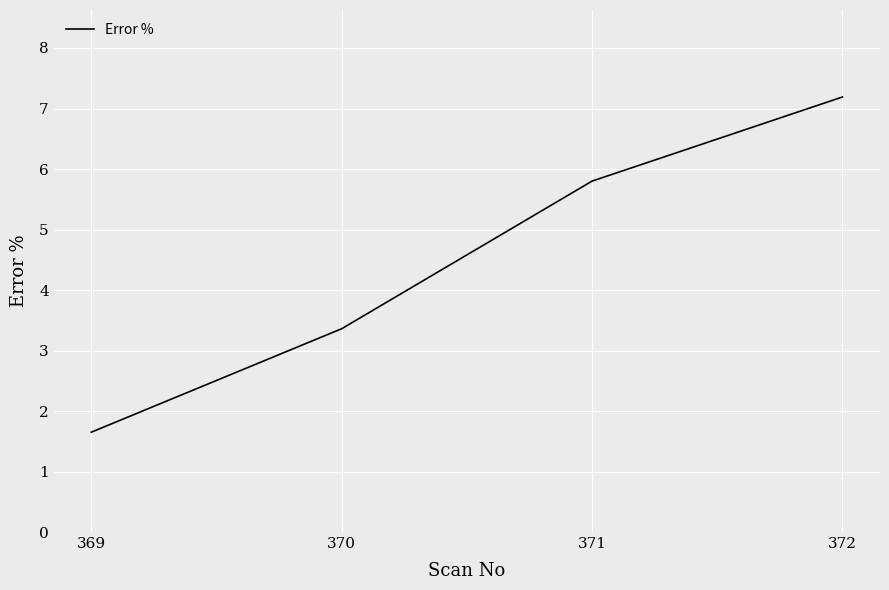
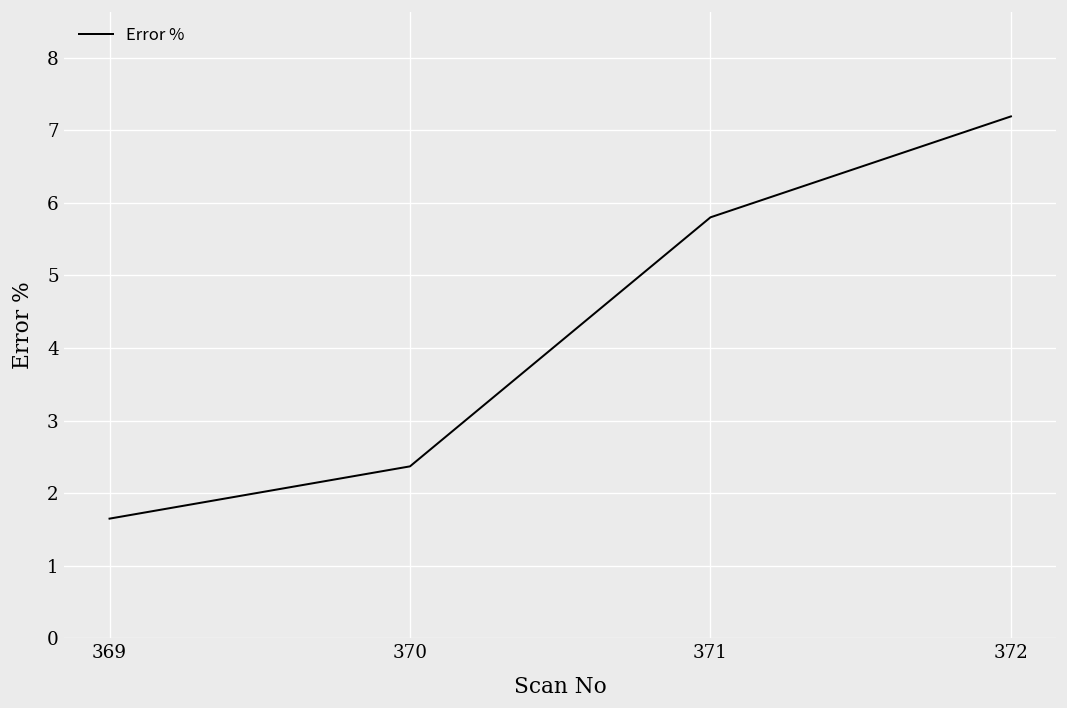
  {
    "369": 1.7,
-   "370": 3.4,
+   "370": 2.4,
    "371": 5.8,
    "372": 7.2
  }
